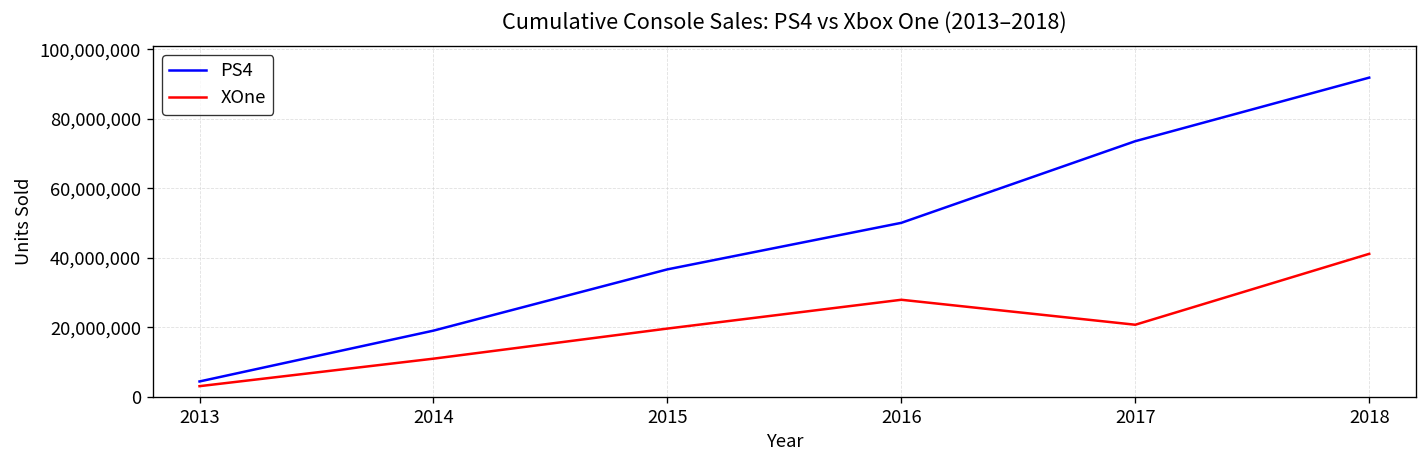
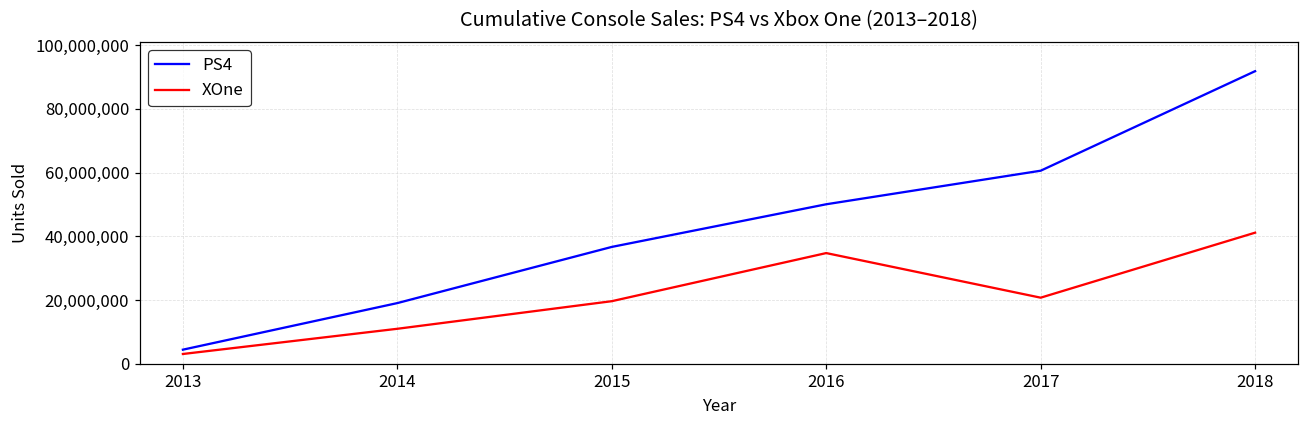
  {
    "PS4": {
      "2013": "4,000,000",
      "2014": "19,000,000",
      "2015": "37,000,000",
      "2016": "50,000,000",
-     "2017": "74,000,000",
+     "2017": "61,000,000",
      "2018": "92,000,000"
    },
    "XOne": {
      "2013": "3,000,000",
      "2014": "11,000,000",
      "2015": "20,000,000",
-     "2016": "28,000,000",
+     "2016": "35,000,000",
      "2017": "21,000,000",
      "2018": "41,000,000"
    }
  }
